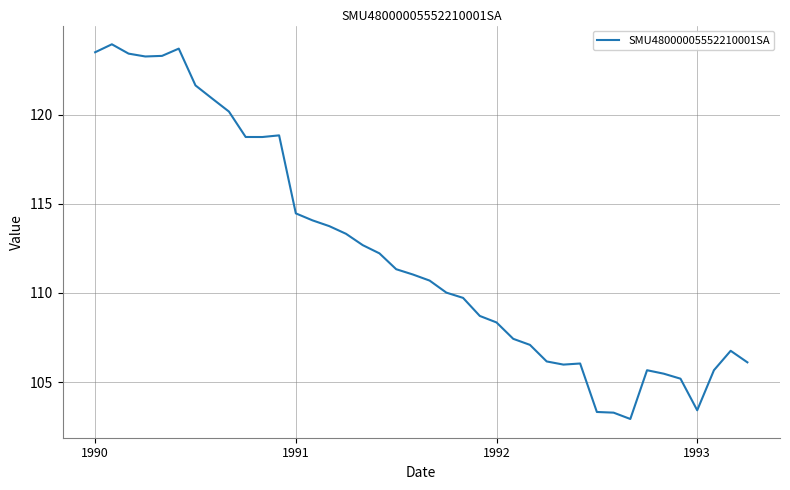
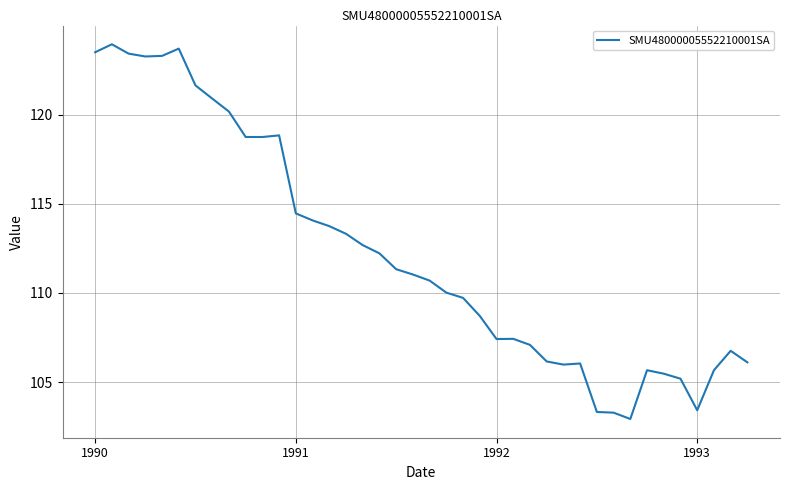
  {
    "1990": 123.5,
    "1991": 114.5,
-   "1992": 108.3,
+   "1992": 107.4,
    "1993": 103.4
  }
